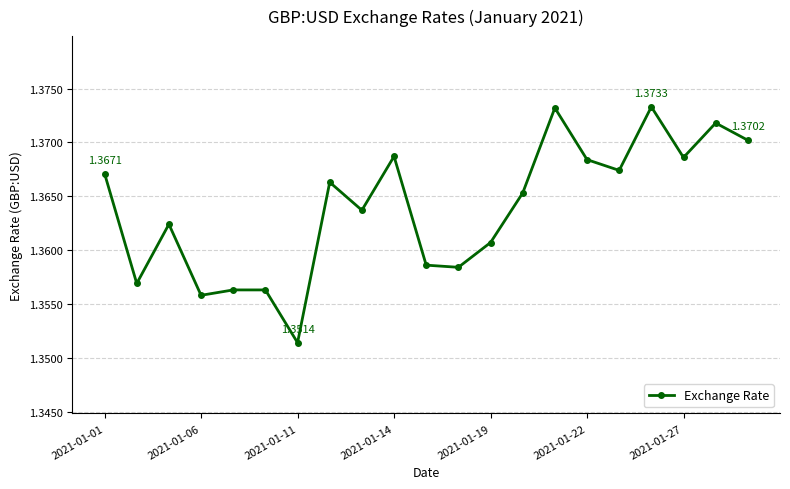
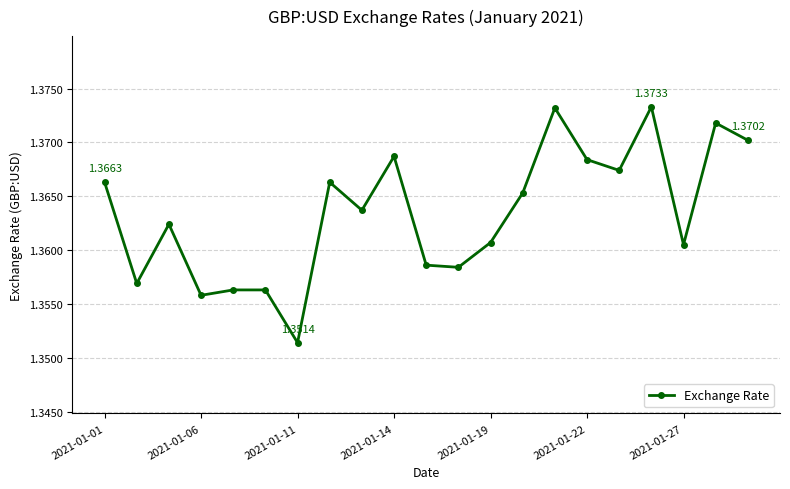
  {
-   "2021-01-01": 1.3671,
+   "2021-01-01": 1.3663,
    "2021-01-11": 1.3514,
-   "2021-01-27": 1.3686
+   "2021-01-27": 1.3605
  }
